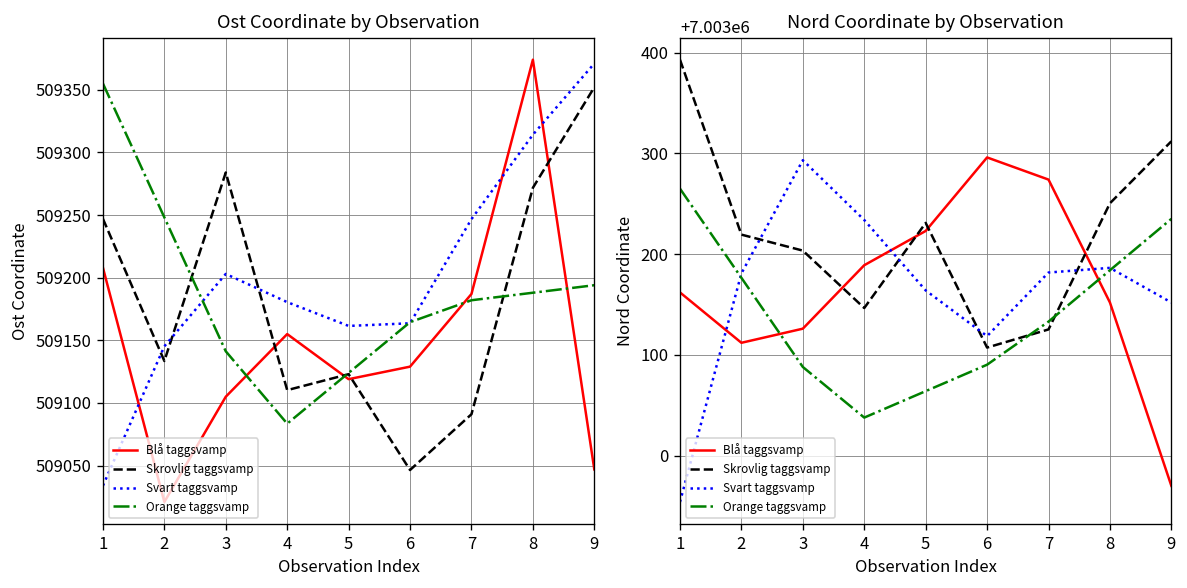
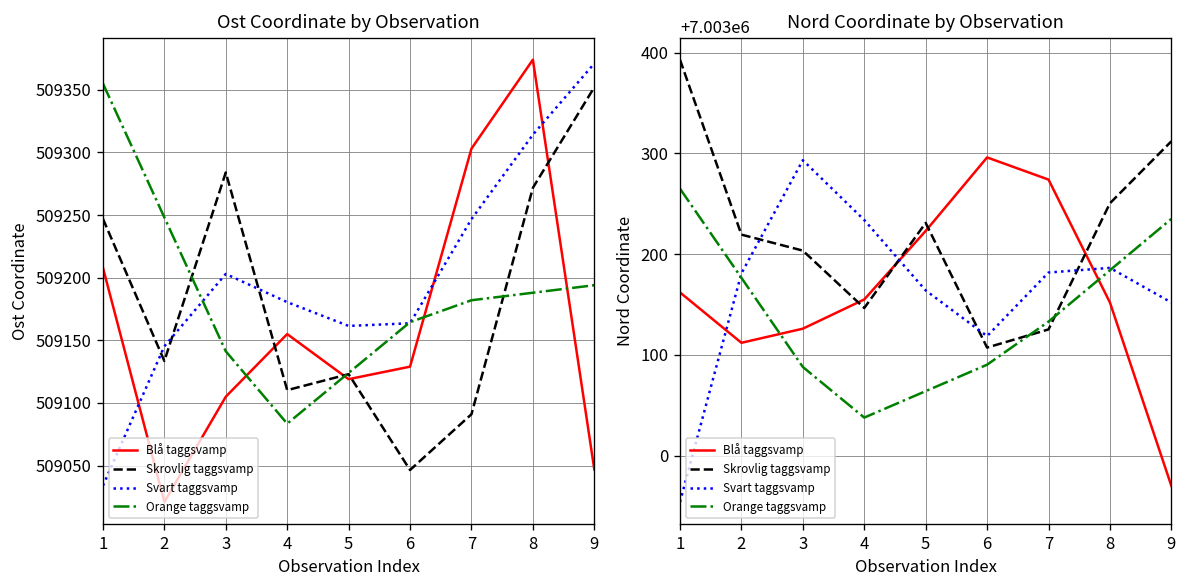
  {
    "Ost Coordinate by Observation": {
      "Blå taggsvamp": {
        "1": 509208,
        "3": 509105,
        "4": 509155,
        "5": 509119,
        "6": 509129,
-       "7": 509187,
+       "7": 509303,
        "8": 509374,
        "9": 509047
      },
      "Skrovlig taggsvamp": {
        "1": 509247,
        "2": 509134,
        "3": 509284,
        "4": 509110,
        "6": 509047,
        "7": 509091,
        "8": 509272,
        "9": 509352
      },
      "Svart taggsvamp": {
        "1": 509034,
        "2": 509145,
        "3": 509203,
        "4": 509181,
        "5": 509162,
        "7": 509247,
        "8": 509314,
        "9": 509371
      },
      "Orange taggsvamp": {
        "1": 509355,
        "2": 509248,
        "3": 509141,
        "4": 509084,
        "7": 509182,
        "8": 509188,
        "9": 509194
      }
    },
    "Nord Coordinate by Observation": {
      "Blå taggsvamp": {
        "1": 7003160,
        "2": 7003110,
        "3": 7003130,
-       "4": 7003190,
+       "4": 7003160,
        "5": 7003220,
        "6": 7003300,
        "7": 7003270,
        "8": 7003150,
        "9": 7002970
      },
      "Skrovlig taggsvamp": {
        "1": 7003390,
        "2": 7003220,
        "3": 7003200,
        "4": 7003150,
        "5": 7003230,
        "6": 7003110,
        "7": 7003130,
        "8": 7003250,
        "9": 7003310
      },
      "Svart taggsvamp": {
        "1": 7002950,
        "2": 7003180,
        "3": 7003290,
        "4": 7003230,
        "5": 7003160,
        "6": 7003120,
        "7": 7003180,
        "9": 7003150
      },
      "Orange taggsvamp": {
        "1": 7003270,
        "2": 7003180,
        "3": 7003090,
        "4": 7003040,
        "5": 7003060,
        "6": 7003090,
        "7": 7003130,
        "9": 7003240
      }
    }
  }
